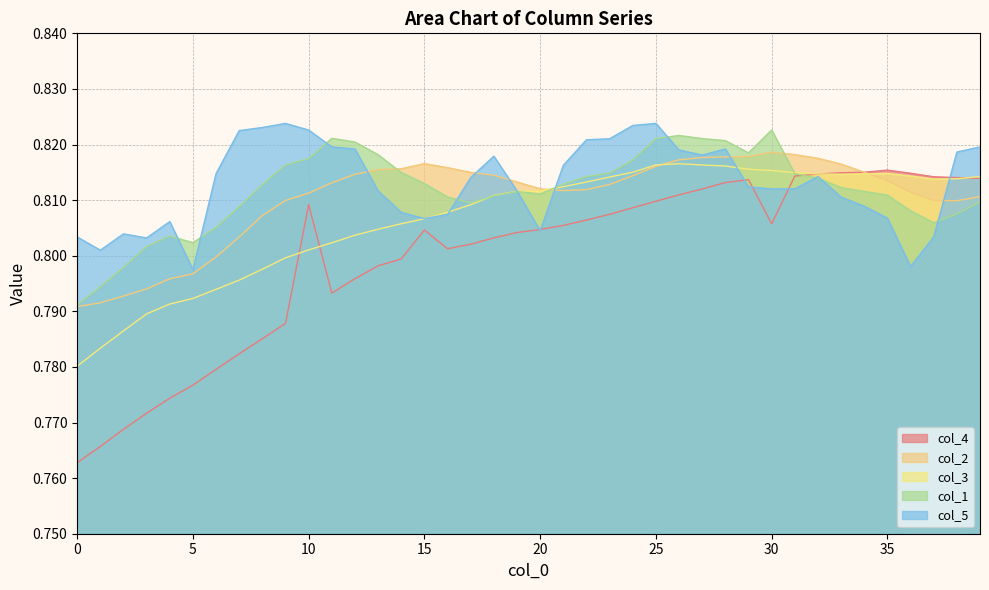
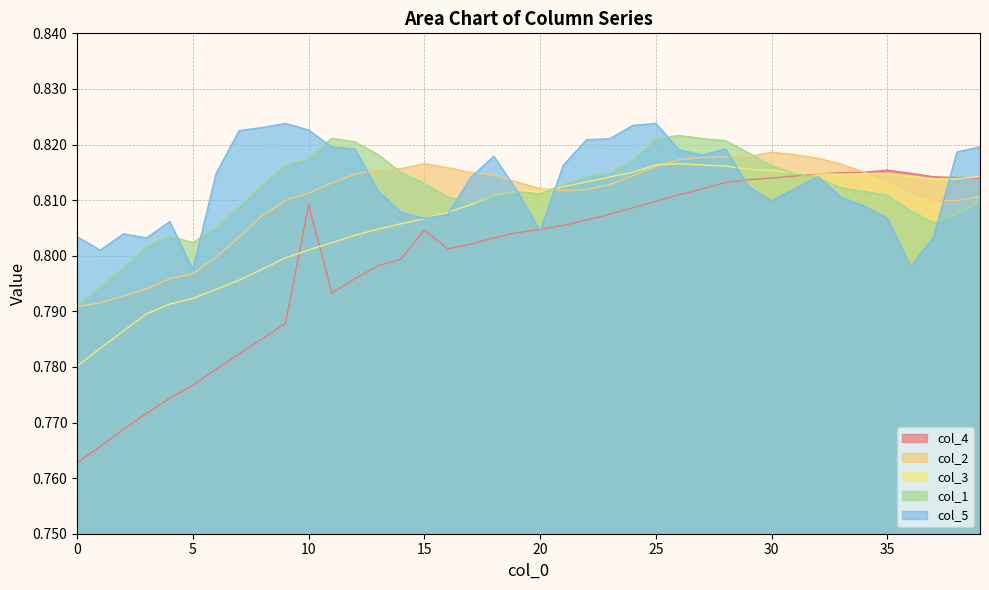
  {
    "col_4": {
      "0": 0.763,
      "5": 0.777,
      "10": 0.809,
      "15": 0.805,
      "25": 0.810,
-     "30": 0.806,
+     "30": 0.814,
      "35": 0.815
    },
    "col_1": {
      "5": 0.802,
      "10": 0.817,
      "15": 0.813,
      "20": 0.811,
      "25": 0.821,
-     "30": 0.823,
+     "30": 0.816,
      "35": 0.811
    },
    "col_5": {
      "0": 0.803,
      "5": 0.797,
      "10": 0.823,
      "25": 0.824,
-     "30": 0.812,
+     "30": 0.810,
      "35": 0.807
    }
  }
